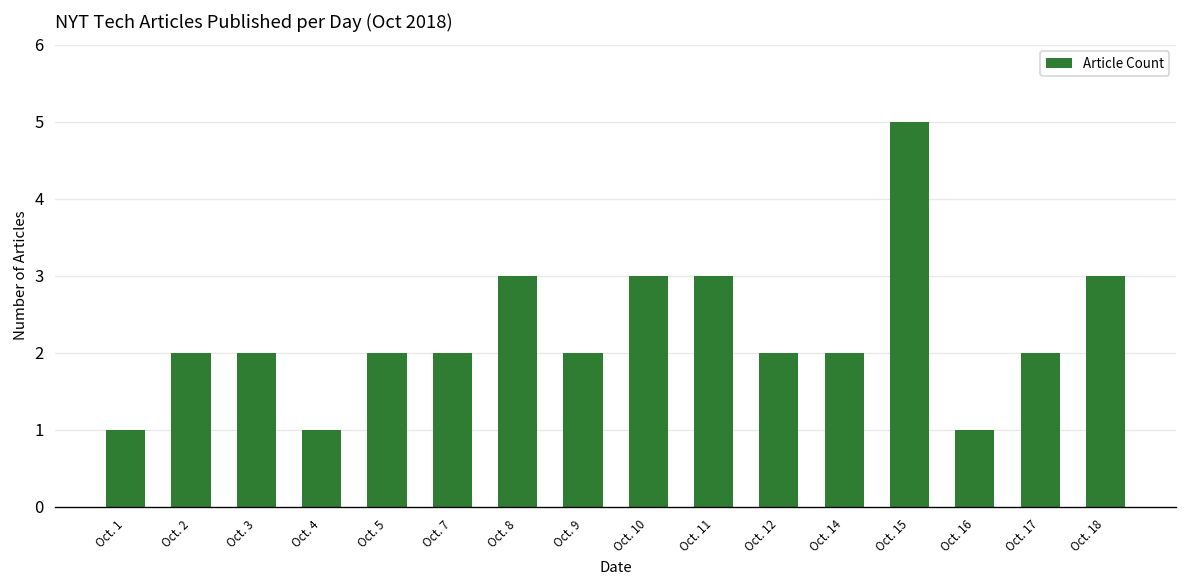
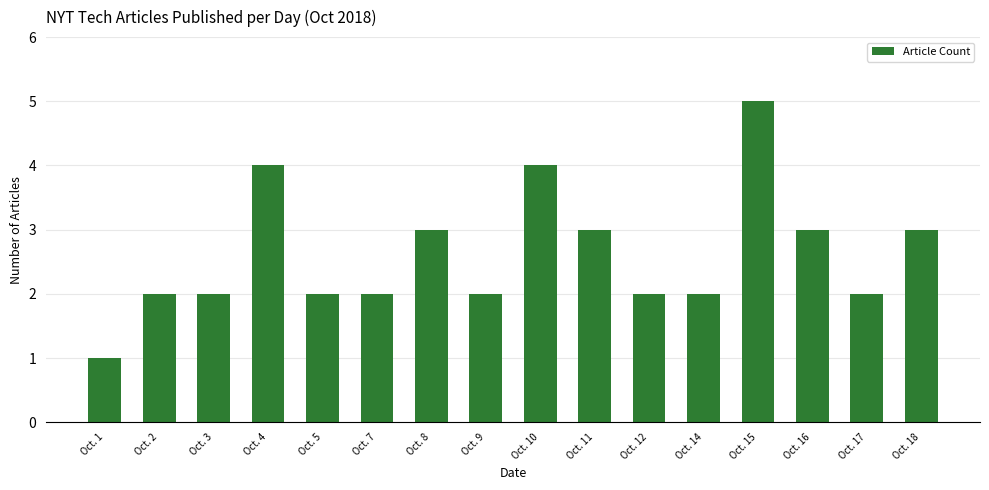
  {
    "Oct. 1": 1,
    "Oct. 2": 2,
    "Oct. 3": 2,
-   "Oct. 4": 1,
+   "Oct. 4": 4,
    "Oct. 5": 2,
    "Oct. 7": 2,
    "Oct. 8": 3,
    "Oct. 9": 2,
-   "Oct. 10": 3,
+   "Oct. 10": 4,
    "Oct. 11": 3,
    "Oct. 12": 2,
    "Oct. 14": 2,
    "Oct. 15": 5,
-   "Oct. 16": 1,
+   "Oct. 16": 3,
    "Oct. 17": 2,
    "Oct. 18": 3
  }
